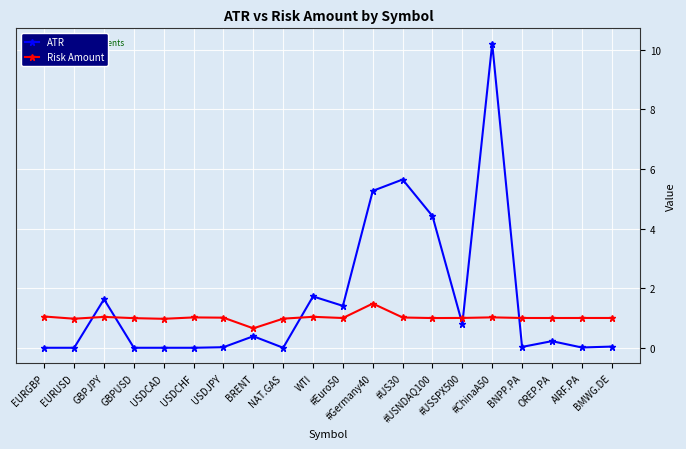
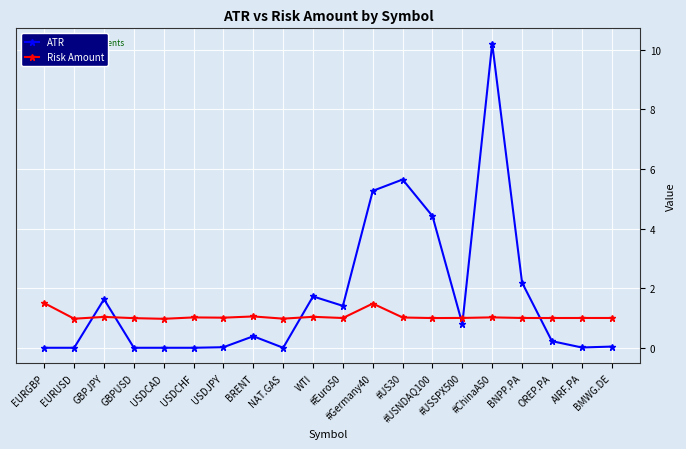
  {
    "ATR": {
      "EURGBP": 0.0,
      "EURUSD": 0.0,
      "GBPJPY": 1.6,
      "GBPUSD": 0.0,
      "USDCAD": 0.0,
      "USDCHF": 0.0,
      "USDJPY": 0.0,
      "BRENT": 0.4,
      "NAT.GAS": 0.0,
      "WTI": 1.7,
      "#Euro50": 1.4,
      "#Germany40": 5.3,
      "#US30": 5.6,
      "#USNDAQ100": 4.4,
      "#USSPX500": 0.8,
      "#ChinaA50": 10.2,
-     "BNPP.PA": 0.0,
+     "BNPP.PA": 2.2,
      "OREP.PA": 0.2,
      "AIRF.PA": 0.0,
      "BMWG.DE": 0.0
    },
    "Risk Amount": {
-     "EURGBP": 1.0,
+     "EURGBP": 1.5,
      "EURUSD": 1.0,
      "GBPJPY": 1.0,
      "GBPUSD": 1.0,
      "USDCAD": 1.0,
      "USDCHF": 1.0,
      "USDJPY": 1.0,
-     "BRENT": 0.7,
+     "BRENT": 1.1,
      "NAT.GAS": 1.0,
      "WTI": 1.0,
      "#Euro50": 1.0,
      "#Germany40": 1.5,
      "#US30": 1.0,
      "#USNDAQ100": 1.0,
      "#USSPX500": 1.0,
      "#ChinaA50": 1.0,
      "BNPP.PA": 1.0,
      "OREP.PA": 1.0,
      "AIRF.PA": 1.0,
      "BMWG.DE": 1.0
    }
  }
